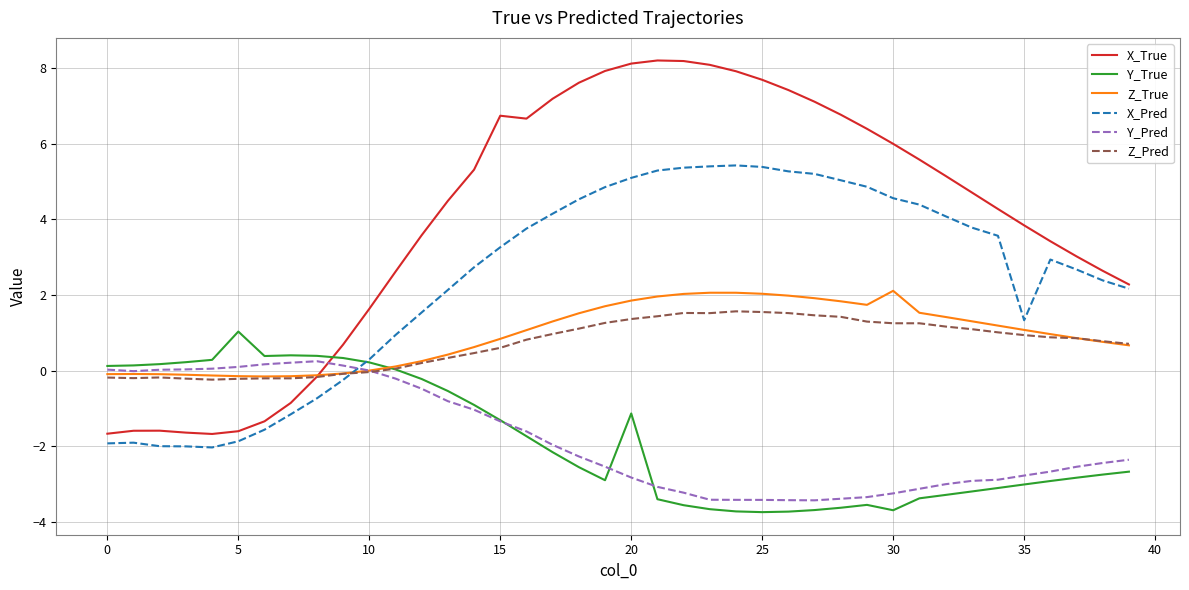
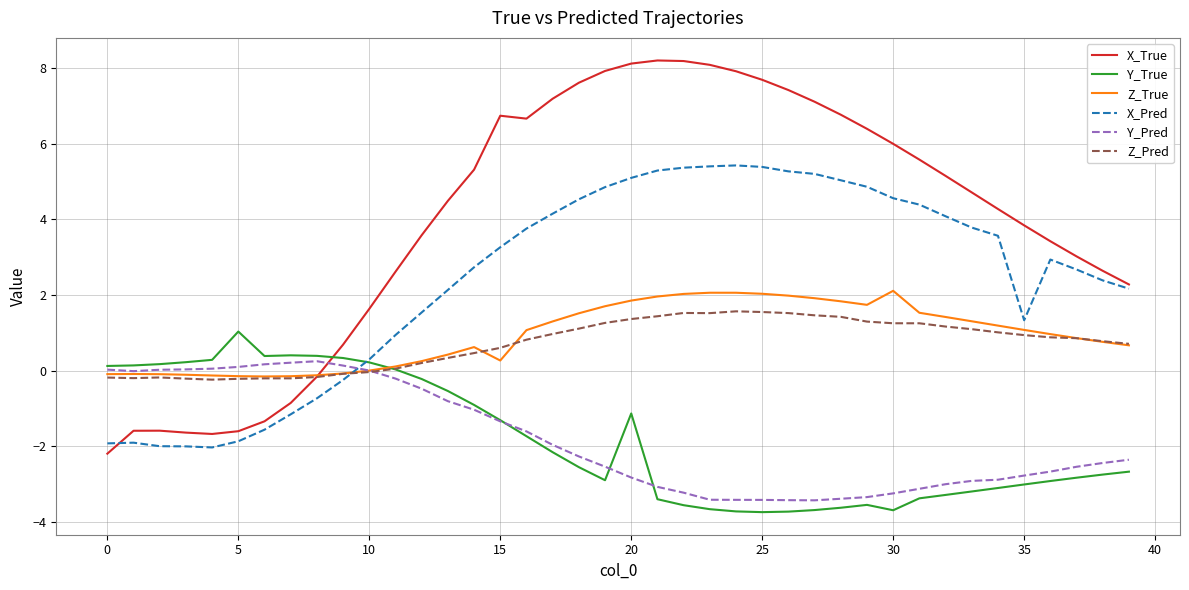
  {
    "X_True": {
-     "0": -1.7,
+     "0": -2.2,
      "5": -1.6,
      "10": 1.6,
      "15": 6.7,
      "20": 8.1,
      "25": 7.7,
      "30": 6.0,
      "35": 3.8
    },
    "Y_True": {
      "0": 0.1,
      "5": 1.0,
      "10": 0.2,
      "20": -1.1,
      "25": -3.7,
      "30": -3.7,
      "35": -3.0
    },
    "Z_True": {
      "0": -0.1,
      "5": -0.1,
-     "15": 0.8,
+     "15": 0.3,
      "20": 1.9,
      "25": 2.0,
      "30": 2.1,
      "35": 1.1
    },
    "X_Pred": {
      "0": -1.9,
      "5": -1.9,
      "10": 0.3,
      "15": 3.3,
      "20": 5.1,
      "25": 5.4,
      "30": 4.6,
      "35": 1.3
    },
    "Y_Pred": {
      "0": 0.0,
      "5": 0.1,
      "20": -2.8,
      "25": -3.4,
      "30": -3.2,
      "35": -2.8
    },
    "Z_Pred": {
      "0": -0.2,
      "5": -0.2,
      "15": 0.6,
      "20": 1.4,
      "25": 1.6,
      "30": 1.3,
      "35": 0.9
    }
  }
